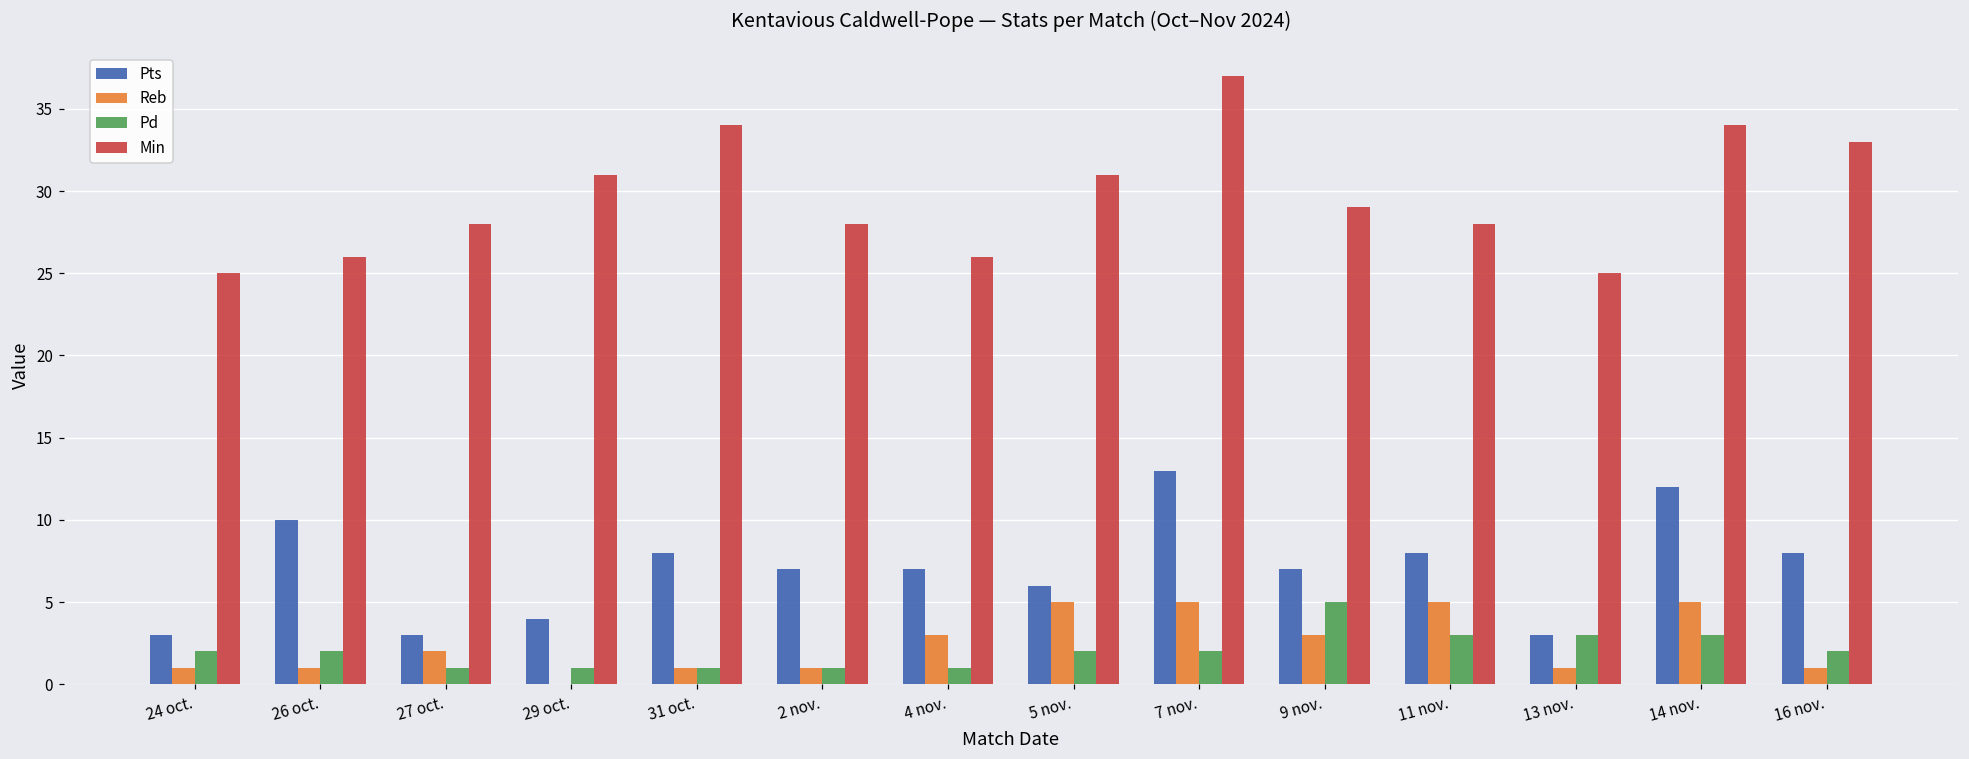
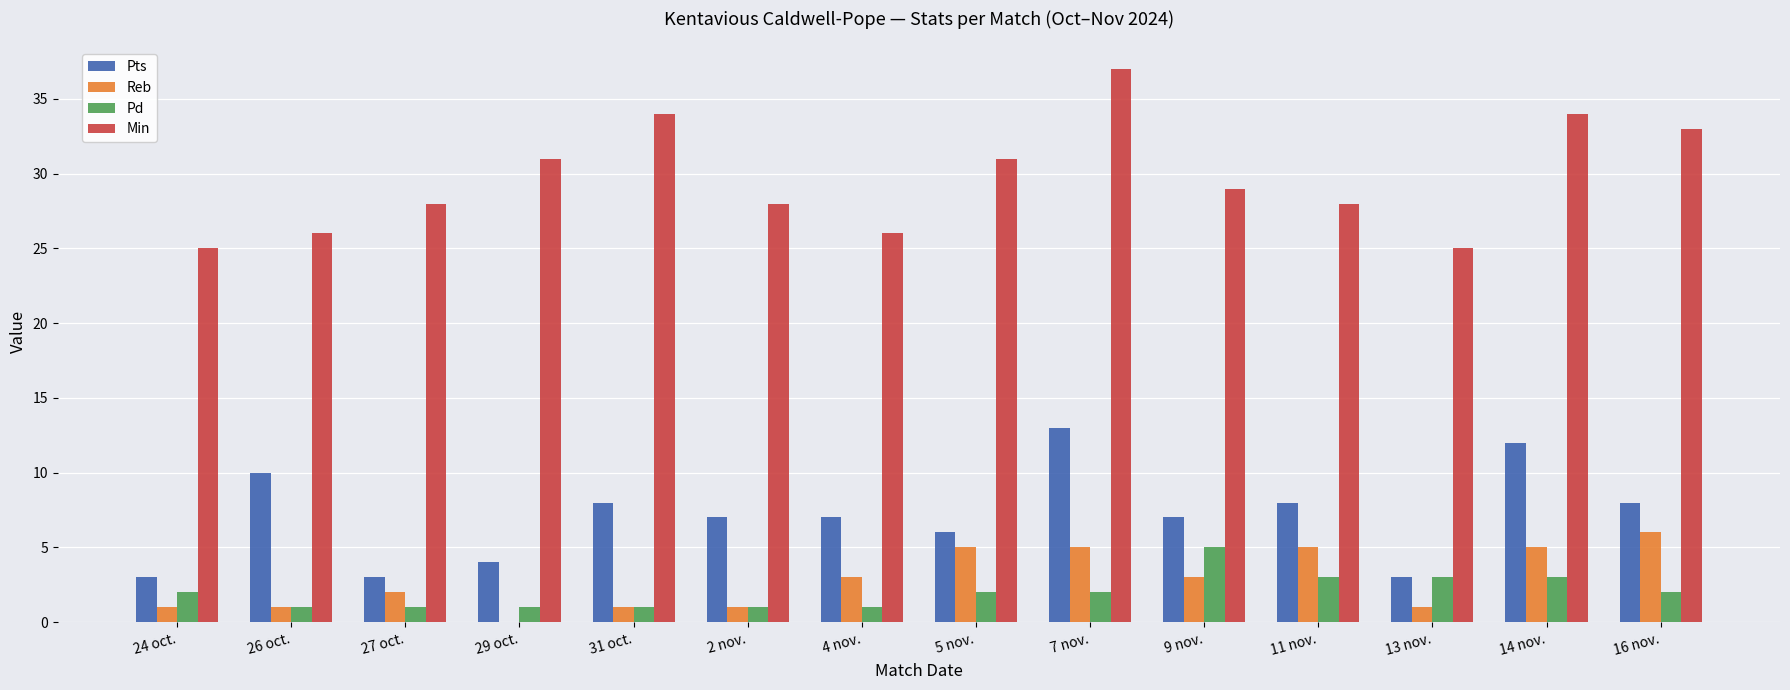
  {
    "Pts": {
      "24 oct.": 3,
      "26 oct.": 10,
      "27 oct.": 3,
      "29 oct.": 4,
      "31 oct.": 8,
      "2 nov.": 7,
      "4 nov.": 7,
      "5 nov.": 6,
      "7 nov.": 13,
      "9 nov.": 7,
      "11 nov.": 8,
      "13 nov.": 3,
      "14 nov.": 12,
      "16 nov.": 8
    },
    "Reb": {
      "24 oct.": 1,
      "26 oct.": 1,
      "27 oct.": 2,
      "29 oct.": 0,
      "31 oct.": 1,
      "2 nov.": 1,
      "4 nov.": 3,
      "5 nov.": 5,
      "7 nov.": 5,
      "9 nov.": 3,
      "11 nov.": 5,
      "13 nov.": 1,
      "14 nov.": 5,
-     "16 nov.": 1
+     "16 nov.": 6
    },
    "Pd": {
      "24 oct.": 2,
-     "26 oct.": 2,
+     "26 oct.": 1,
      "27 oct.": 1,
      "29 oct.": 1,
      "31 oct.": 1,
      "2 nov.": 1,
      "4 nov.": 1,
      "5 nov.": 2,
      "7 nov.": 2,
      "9 nov.": 5,
      "11 nov.": 3,
      "13 nov.": 3,
      "14 nov.": 3,
      "16 nov.": 2
    },
    "Min": {
      "24 oct.": 25,
      "26 oct.": 26,
      "27 oct.": 28,
      "29 oct.": 31,
      "31 oct.": 34,
      "2 nov.": 28,
      "4 nov.": 26,
      "5 nov.": 31,
      "7 nov.": 37,
      "9 nov.": 29,
      "11 nov.": 28,
      "13 nov.": 25,
      "14 nov.": 34,
      "16 nov.": 33
    }
  }
